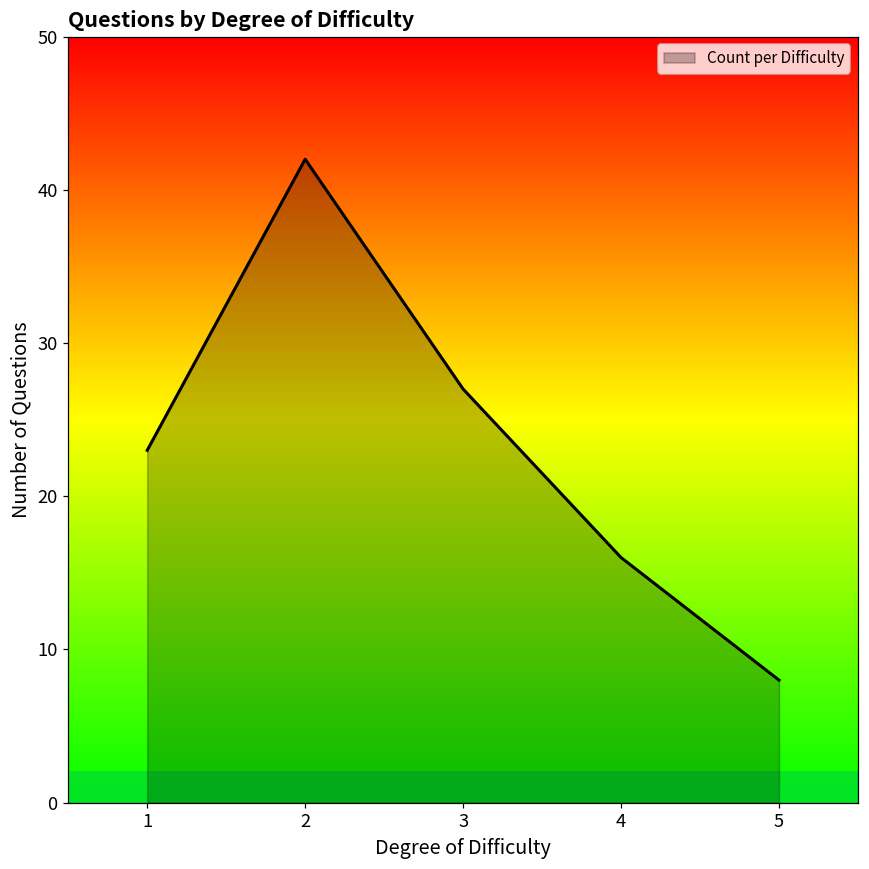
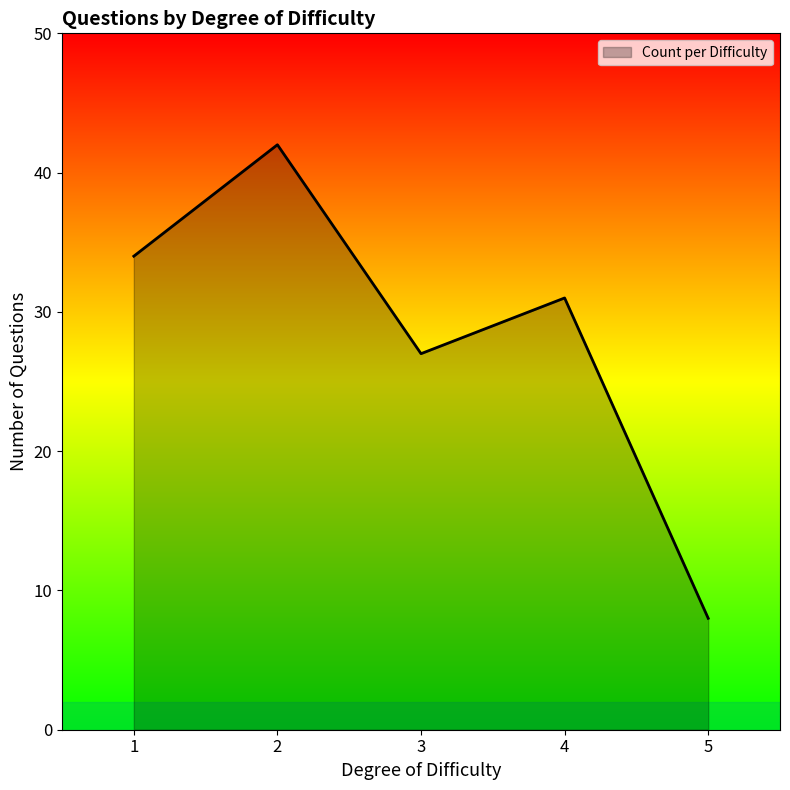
  {
-   "1": 23,
+   "1": 34,
    "2": 42,
    "3": 27,
-   "4": 16,
+   "4": 31,
    "5": 8
  }
